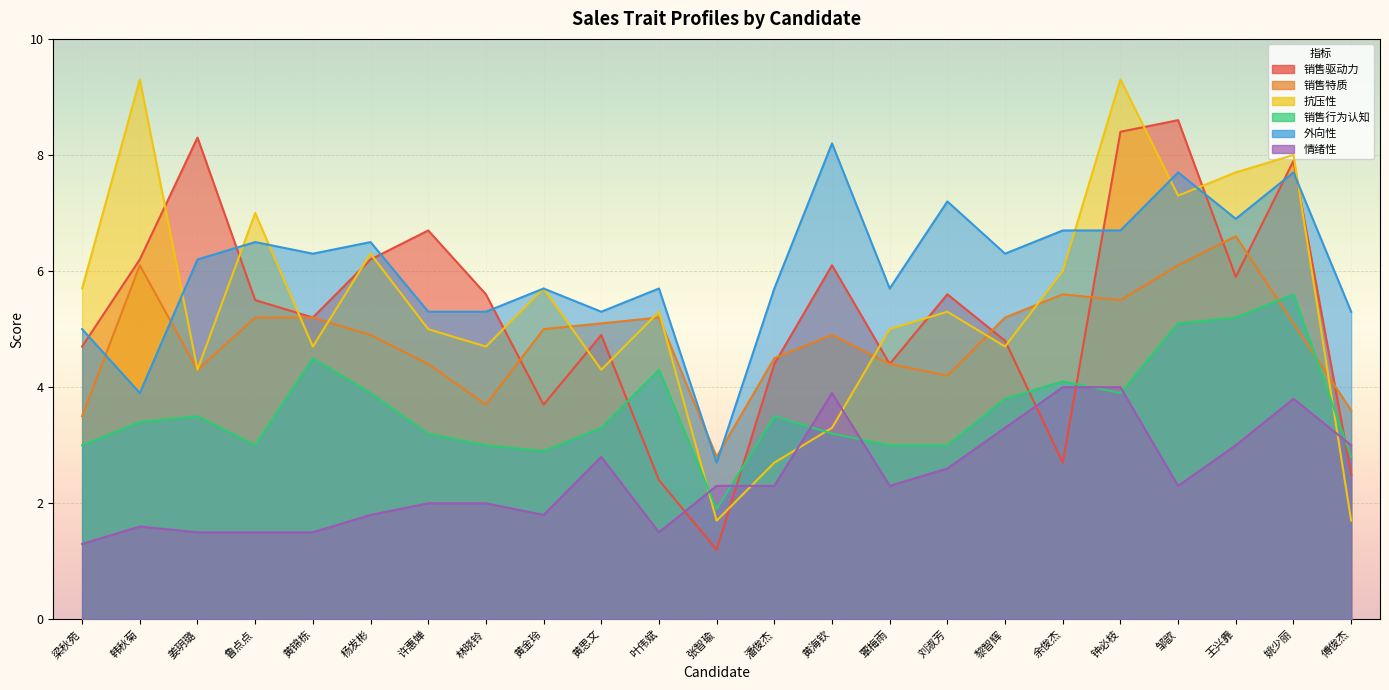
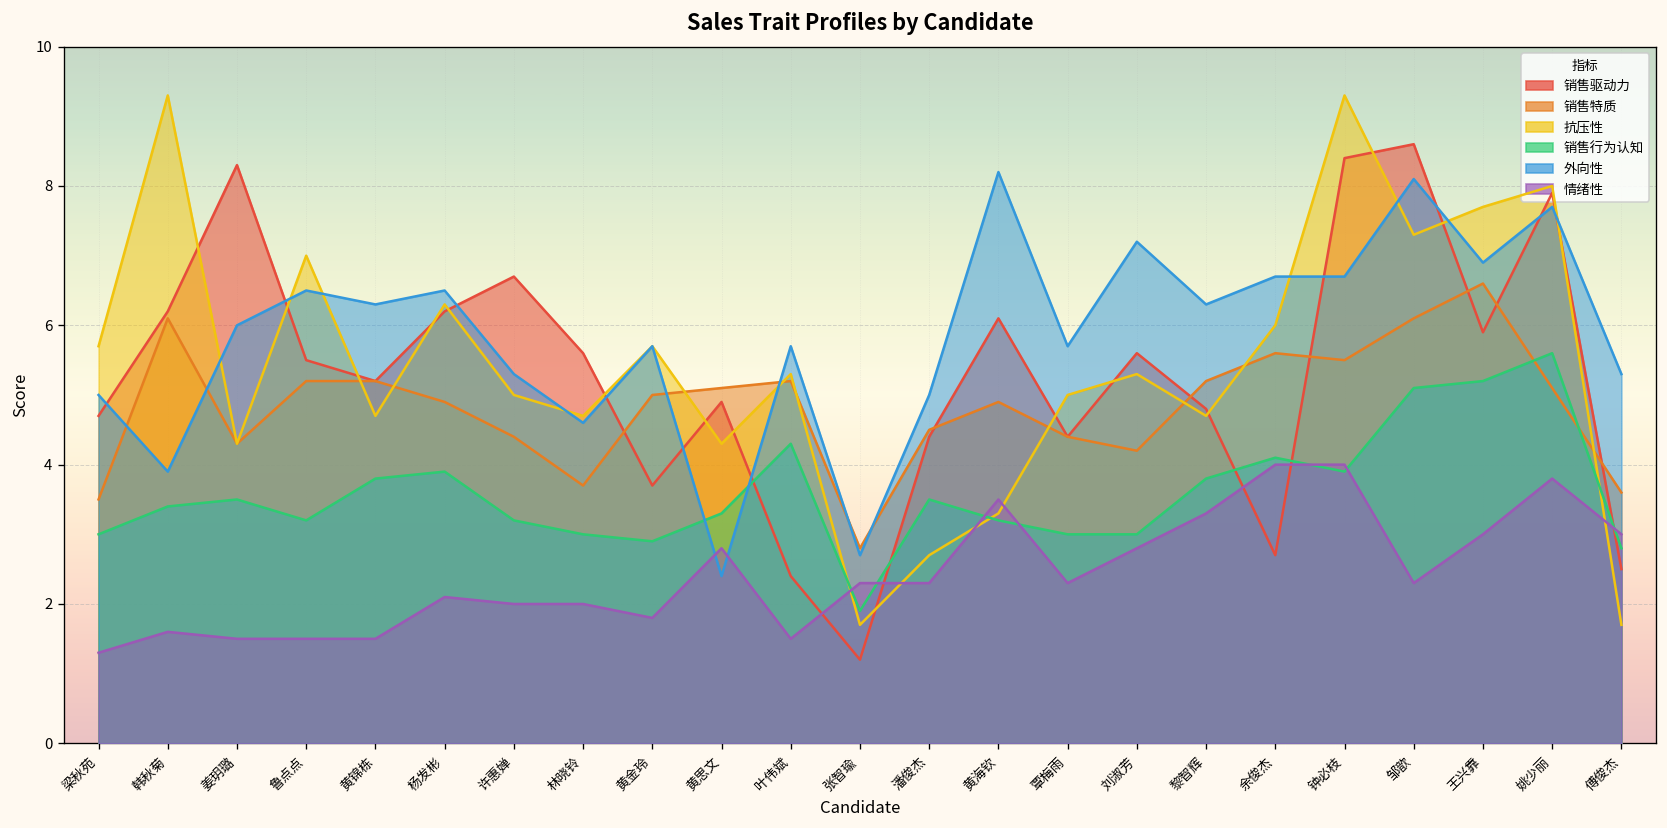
  {
    "销售行为认知": {
      "梁秋苑": 3.0,
      "韩秋菊": 3.4,
      "姜玥璐": 3.5,
-     "鲁点点": 3.0,
-     "黄锦栋": 4.5,
+     "鲁点点": 3.2,
+     "黄锦栋": 3.8,
      "杨发彬": 3.9,
      "许惠婵": 3.2,
      "林晓铃": 3.0,
      "黄金玲": 2.9,
      "黄思文": 3.3,
      "叶伟斌": 4.3,
      "张智瑜": 1.9,
      "潘俊杰": 3.5,
      "黄海钦": 3.2,
      "覃梅雨": 3.0,
      "刘淑芳": 3.0,
      "黎智辉": 3.8,
      "余俊杰": 4.1,
      "钟必枝": 3.9,
      "邹歆": 5.1,
      "王兴靠": 5.2,
      "姚少丽": 5.6,
      "傅俊杰": 2.8
    },
    "外向性": {
      "梁秋苑": 5.0,
      "韩秋菊": 3.9,
-     "姜玥璐": 6.2,
+     "姜玥璐": 6.0,
      "鲁点点": 6.5,
      "黄锦栋": 6.3,
      "杨发彬": 6.5,
      "许惠婵": 5.3,
-     "林晓铃": 5.3,
-     "黄思文": 5.3,
+     "林晓铃": 4.6,
+     "黄思文": 2.4,
      "叶伟斌": 5.7,
      "张智瑜": 2.7,
-     "潘俊杰": 5.7,
+     "潘俊杰": 5.0,
      "黄海钦": 8.2,
      "覃梅雨": 5.7,
      "刘淑芳": 7.2,
      "黎智辉": 6.3,
      "余俊杰": 6.7,
      "钟必枝": 6.7,
-     "邹歆": 7.7,
+     "邹歆": 8.1,
      "王兴靠": 6.9,
      "姚少丽": 7.7,
      "傅俊杰": 5.3
    },
    "情绪性": {
      "梁秋苑": 1.3,
      "韩秋菊": 1.6,
      "姜玥璐": 1.5,
      "鲁点点": 1.5,
      "黄锦栋": 1.5,
-     "杨发彬": 1.8,
+     "杨发彬": 2.1,
      "许惠婵": 2.0,
      "林晓铃": 2.0,
      "黄金玲": 1.8,
      "黄思文": 2.8,
      "叶伟斌": 1.5,
      "张智瑜": 2.3,
      "潘俊杰": 2.3,
-     "黄海钦": 3.9,
+     "黄海钦": 3.5,
      "覃梅雨": 2.3,
-     "刘淑芳": 2.6,
+     "刘淑芳": 2.8,
      "黎智辉": 3.3,
      "余俊杰": 4.0,
      "钟必枝": 4.0,
      "邹歆": 2.3,
      "王兴靠": 3.0,
      "姚少丽": 3.8,
      "傅俊杰": 3.0
    }
  }
